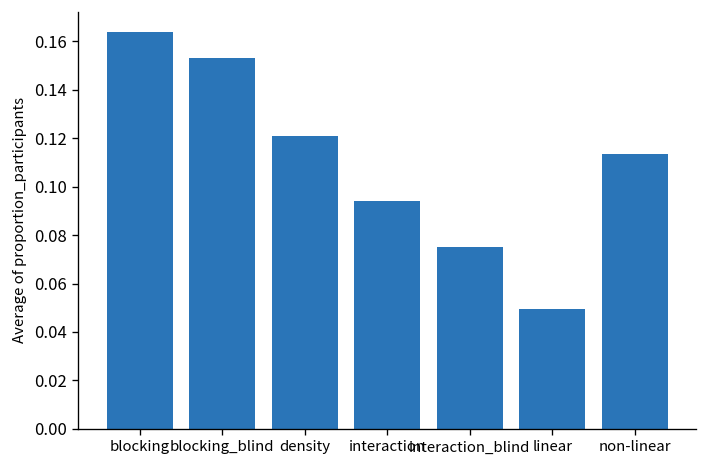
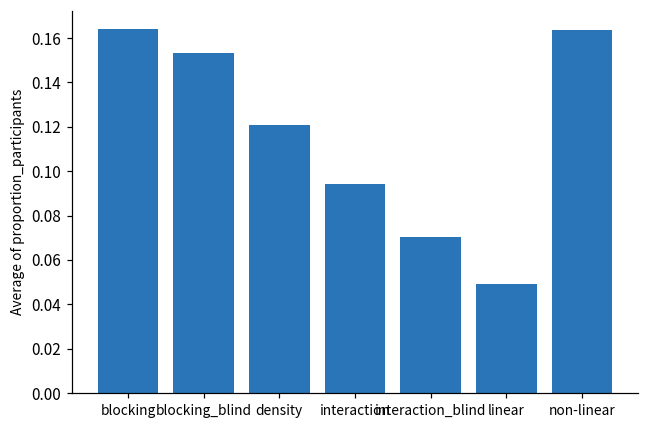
  {
    "blocking": 0.164,
    "blocking_blind": 0.153,
    "density": 0.121,
-   "interaction_blind": 0.075,
+   "interaction_blind": 0.070,
    "linear": 0.049,
-   "non-linear": 0.113
+   "non-linear": 0.163
  }
